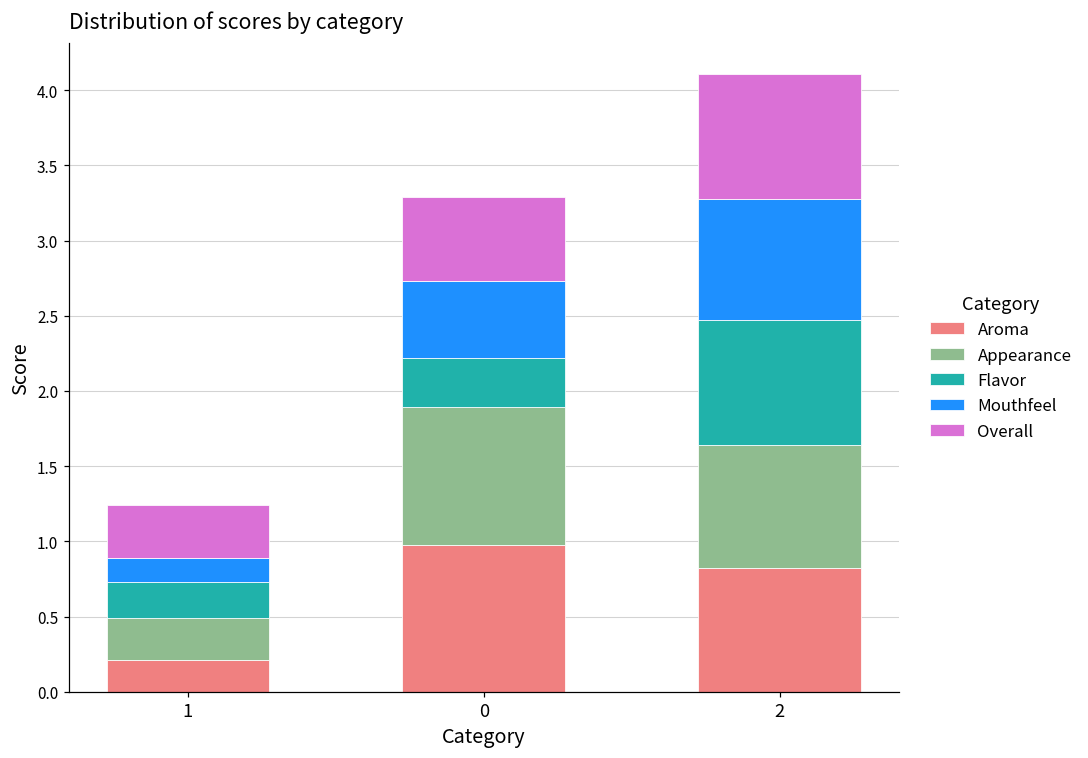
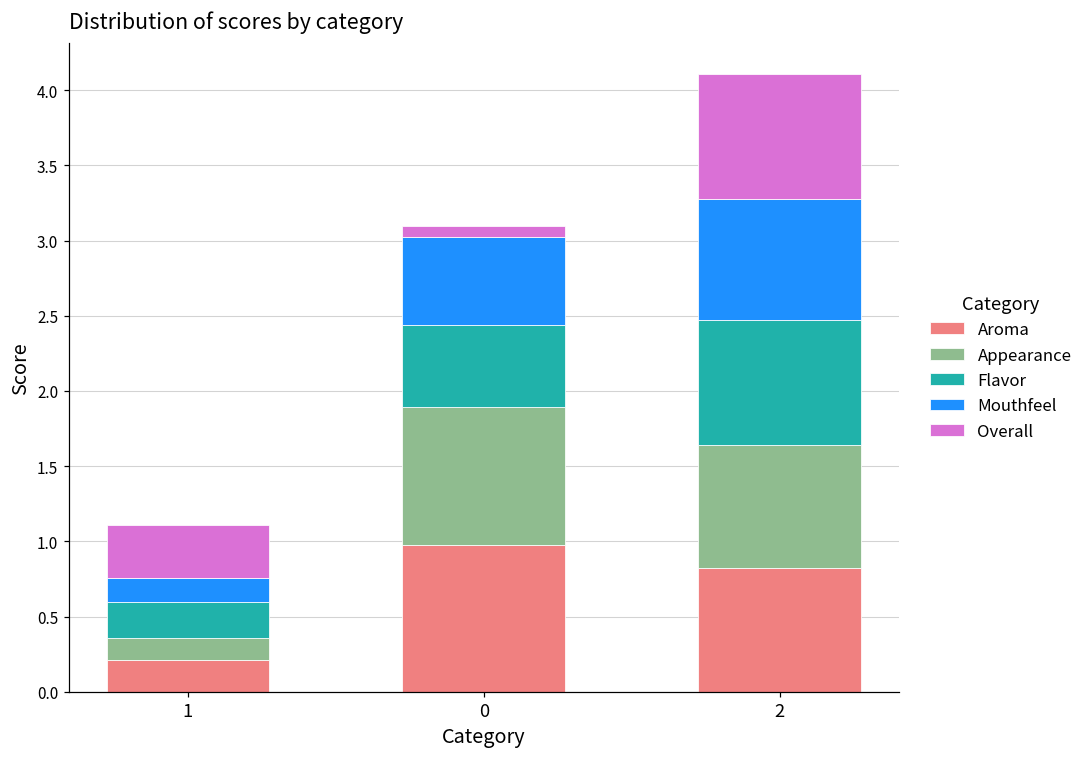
  {
    "Aroma": {
      "1": 0.21,
      "0": 0.97,
      "2": 0.82
    },
    "Appearance": {
-     "1": 0.28,
+     "1": 0.14,
      "0": 0.92,
      "2": 0.82
    },
    "Flavor": {
      "1": 0.24,
-     "0": 0.33,
+     "0": 0.55,
      "2": 0.83
    },
    "Mouthfeel": {
      "1": 0.16,
-     "0": 0.51,
+     "0": 0.59,
      "2": 0.80
    },
    "Overall": {
      "1": 0.35,
-     "0": 0.56,
+     "0": 0.08,
      "2": 0.84
    }
  }
